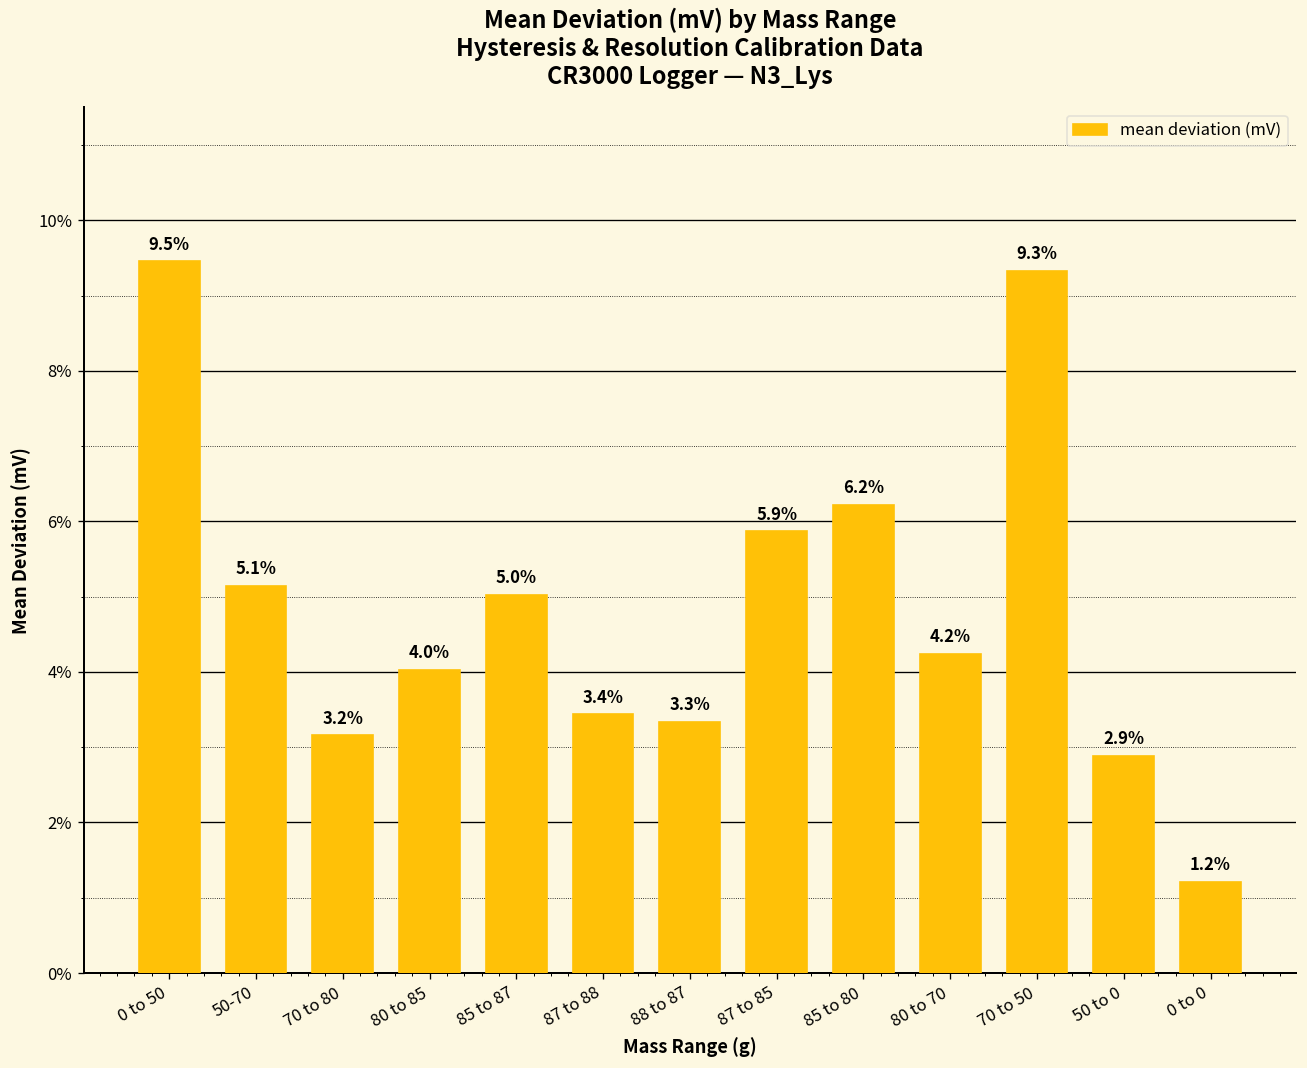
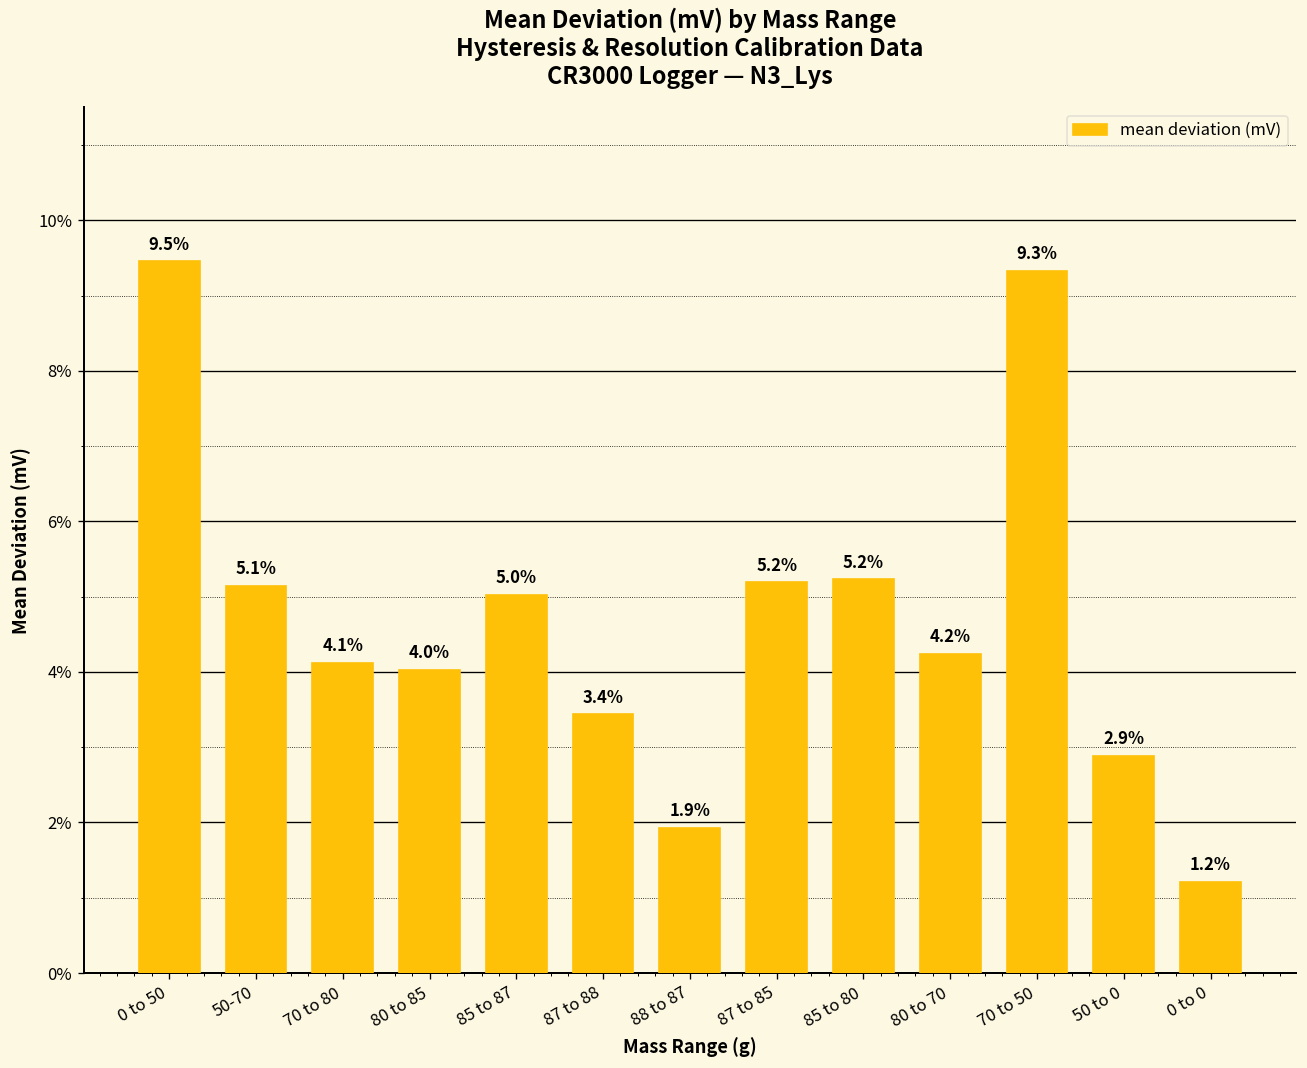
  {
    "0 to 50": "9.5%",
    "50-70": "5.1%",
-   "70 to 80": "3.2%",
+   "70 to 80": "4.1%",
    "80 to 85": "4.0%",
    "85 to 87": "5.0%",
    "87 to 88": "3.4%",
-   "88 to 87": "3.3%",
-   "87 to 85": "5.9%",
-   "85 to 80": "6.2%",
+   "88 to 87": "1.9%",
+   "87 to 85": "5.2%",
+   "85 to 80": "5.2%",
    "80 to 70": "4.2%",
    "70 to 50": "9.3%",
    "50 to 0": "2.9%",
    "0 to 0": "1.2%"
  }
